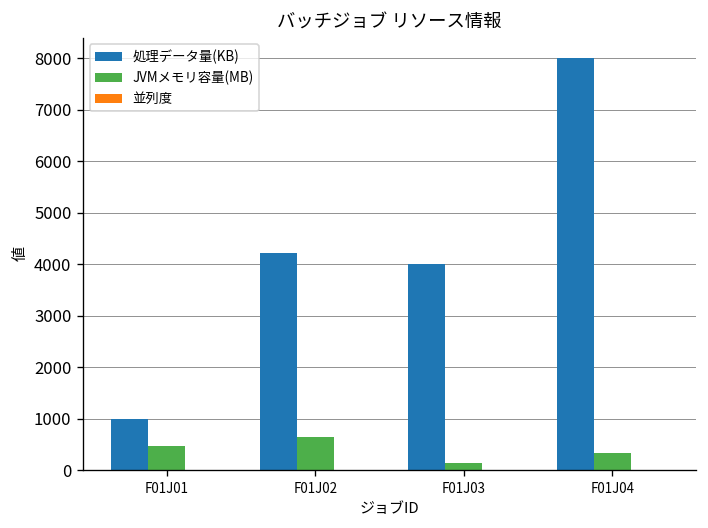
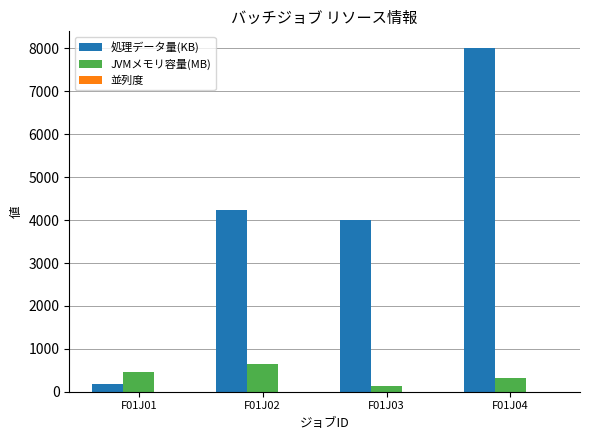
  {
    "処理データ量(KB)": {
-     "F01J01": 1000,
+     "F01J01": 200,
      "F01J02": 4200,
      "F01J03": 4000,
      "F01J04": 8000
    },
    "JVMメモリ容量(MB)": {
      "F01J01": 500,
      "F01J02": 600,
      "F01J03": 100,
      "F01J04": 300
    }
  }
